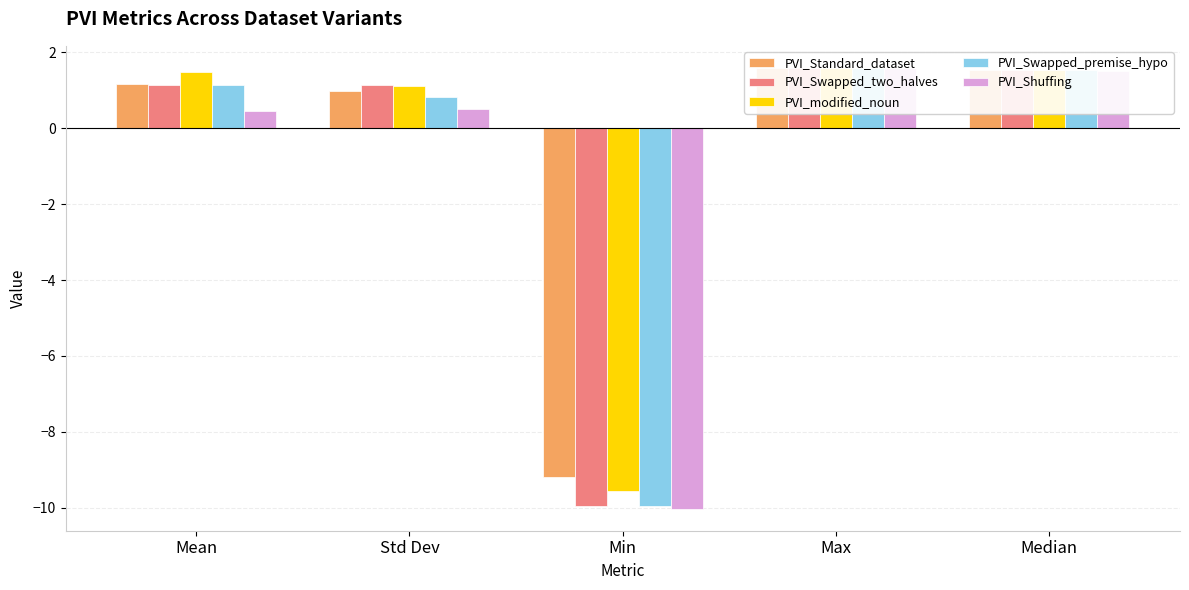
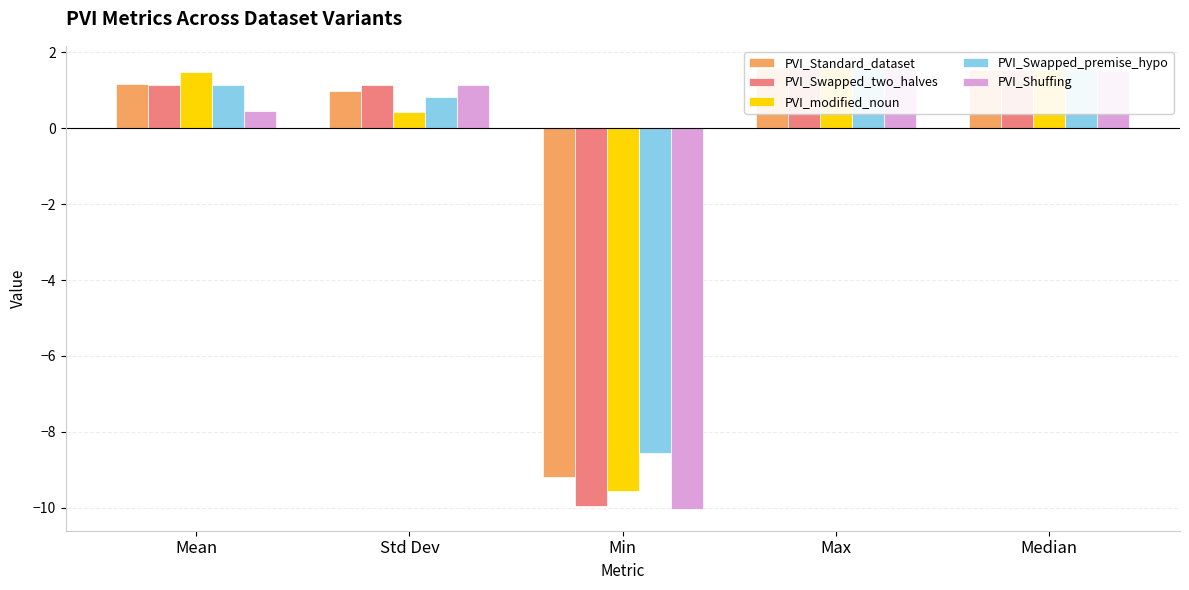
  {
    "PVI_modified_noun": {
      "Mean": 1.5,
-     "Std Dev": 1.1,
+     "Std Dev": 0.4,
      "Min": -9.6
    },
    "PVI_Swapped_premise_hypo": {
      "Mean": 1.1,
      "Std Dev": 0.8,
-     "Min": -9.9
+     "Min": -8.6
    },
    "PVI_Shuffing": {
      "Mean": 0.4,
-     "Std Dev": 0.5,
+     "Std Dev": 1.1,
      "Min": -10.0
    }
  }
